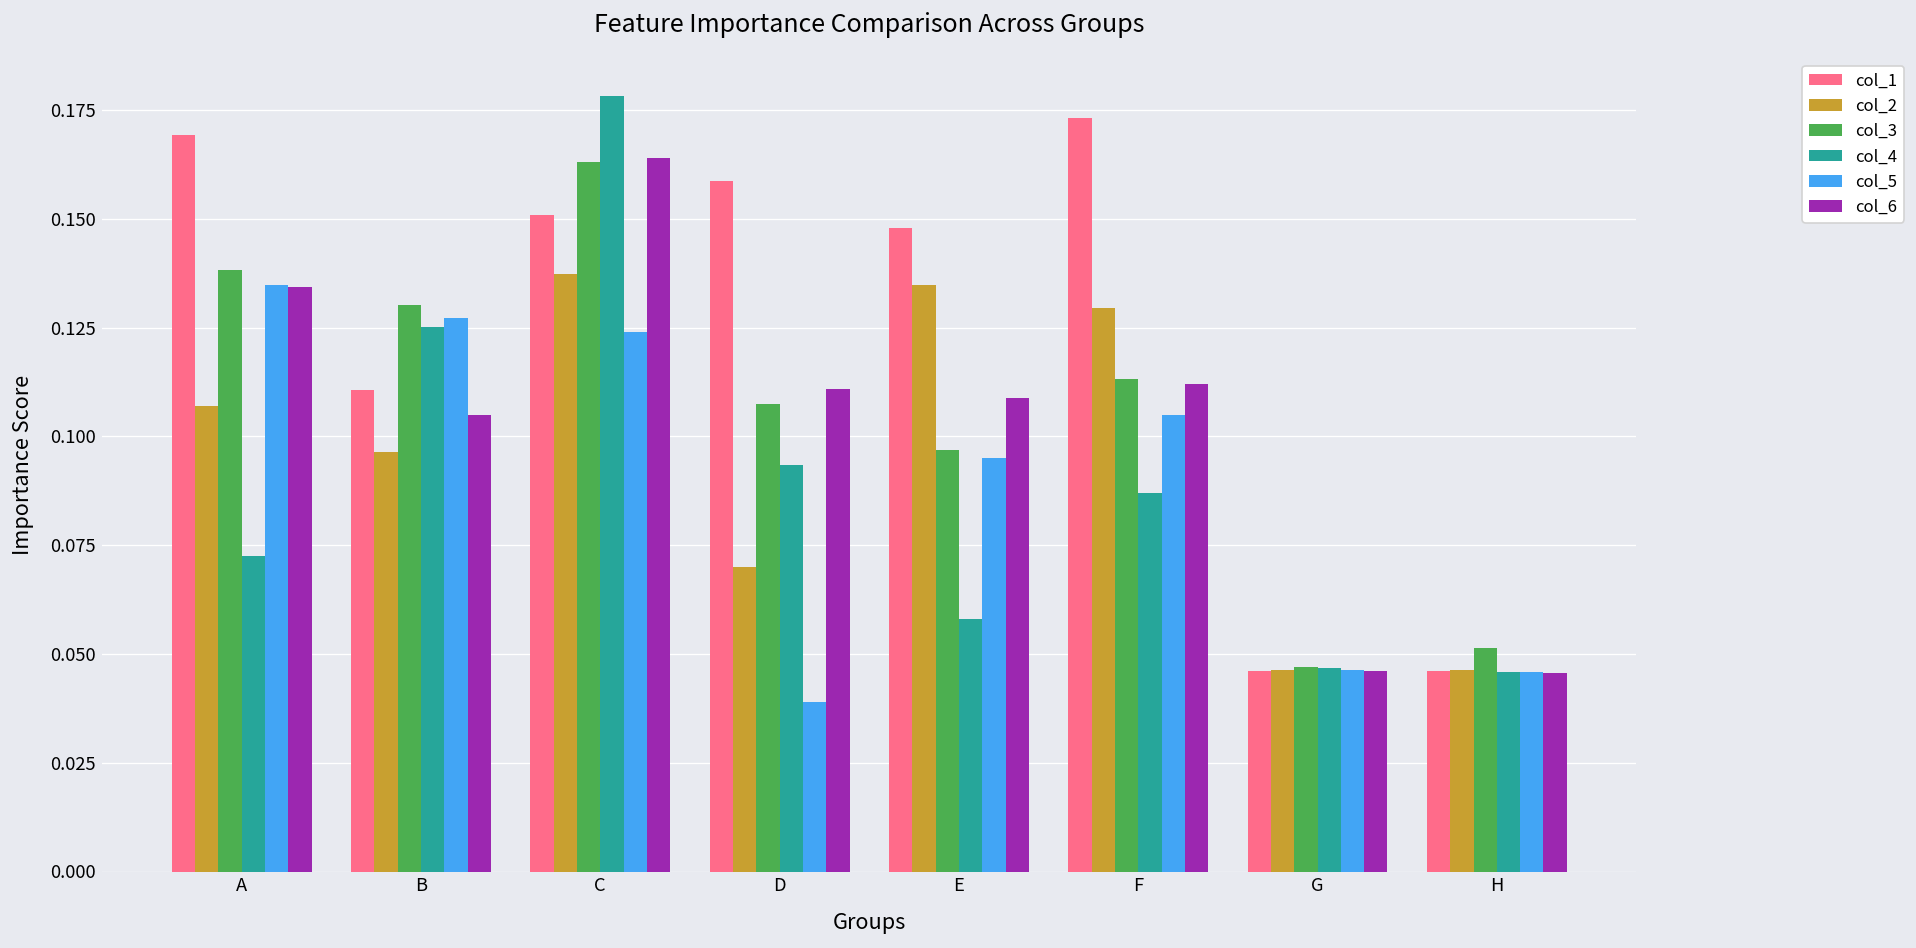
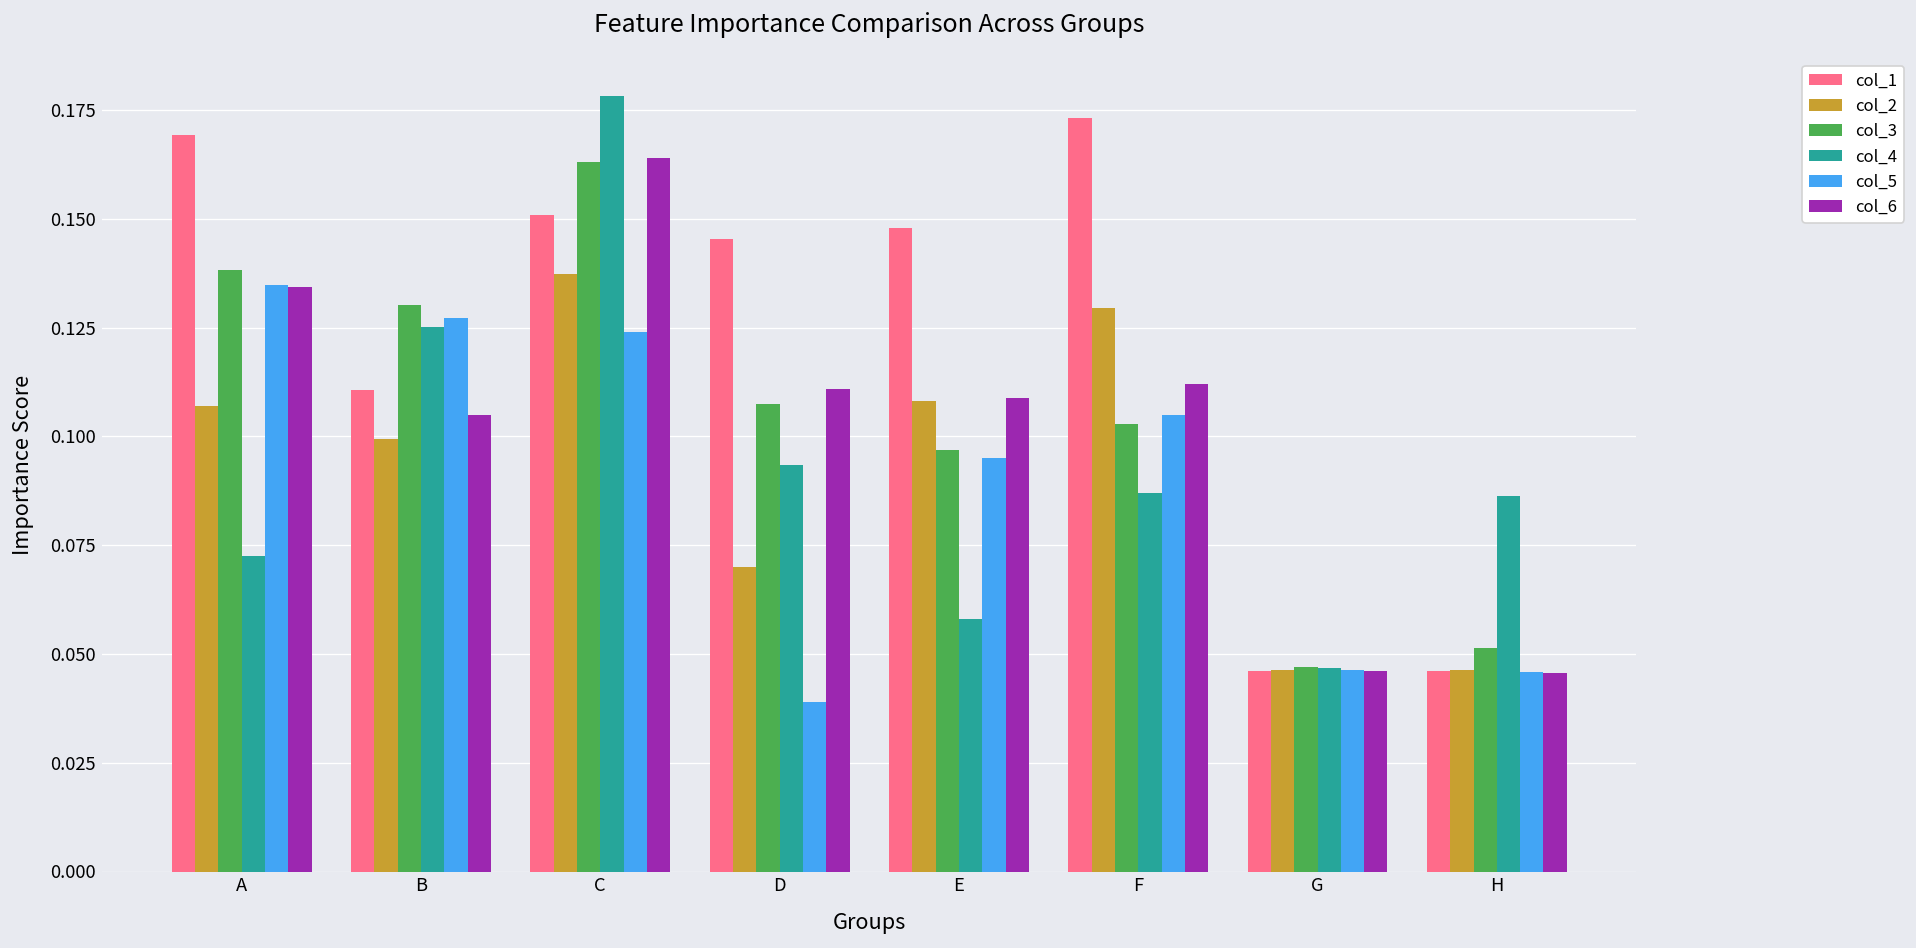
  {
    "col_1": {
      "A": 0.169,
      "B": 0.111,
      "C": 0.151,
-     "D": 0.159,
+     "D": 0.145,
      "E": 0.148,
      "F": 0.173,
      "G": 0.046,
      "H": 0.046
    },
    "col_2": {
      "A": 0.107,
-     "B": 0.097,
+     "B": 0.100,
      "C": 0.137,
      "D": 0.070,
-     "E": 0.135,
+     "E": 0.108,
      "F": 0.129,
      "G": 0.046,
      "H": 0.046
    },
    "col_3": {
      "A": 0.138,
      "B": 0.130,
      "C": 0.163,
      "D": 0.108,
      "E": 0.097,
-     "F": 0.113,
+     "F": 0.103,
      "G": 0.047,
      "H": 0.051
    },
    "col_4": {
      "A": 0.073,
      "B": 0.125,
      "C": 0.178,
      "D": 0.093,
      "E": 0.058,
      "F": 0.087,
      "G": 0.047,
-     "H": 0.046
+     "H": 0.086
    },
    "col_5": {
      "A": 0.135,
      "B": 0.127,
      "C": 0.124,
      "D": 0.039,
      "E": 0.095,
      "F": 0.105,
      "G": 0.046,
      "H": 0.046
    },
    "col_6": {
      "A": 0.134,
      "B": 0.105,
      "C": 0.164,
      "D": 0.111,
      "E": 0.109,
      "F": 0.112,
      "G": 0.046,
      "H": 0.046
    }
  }
